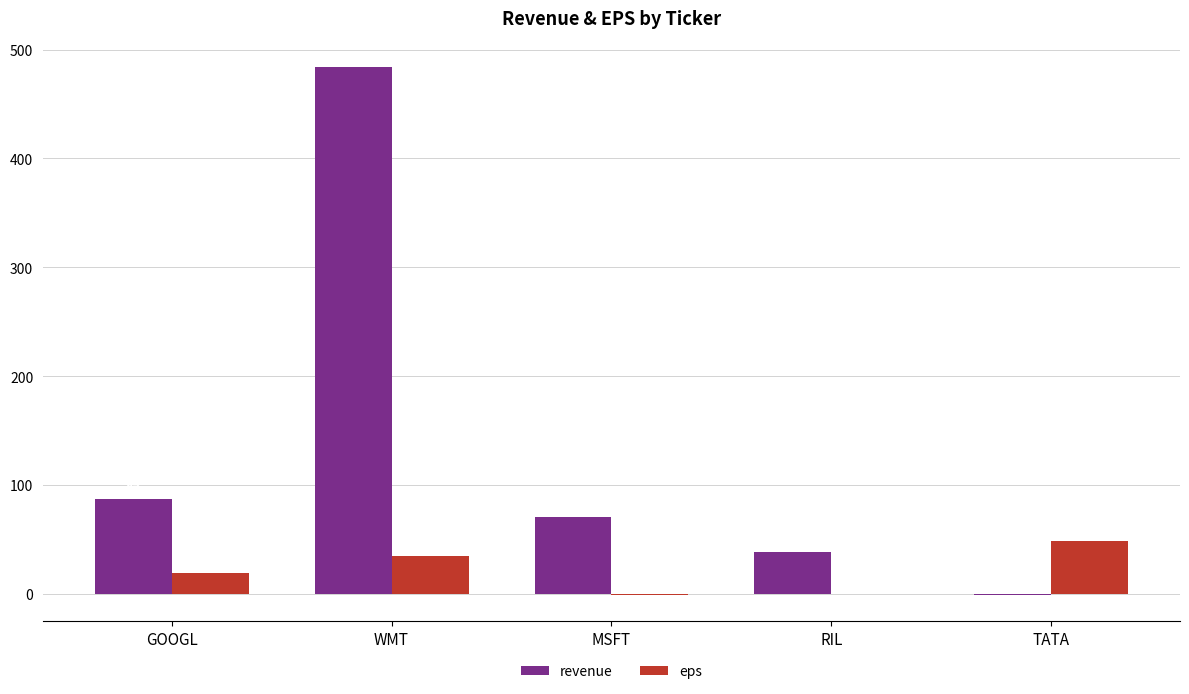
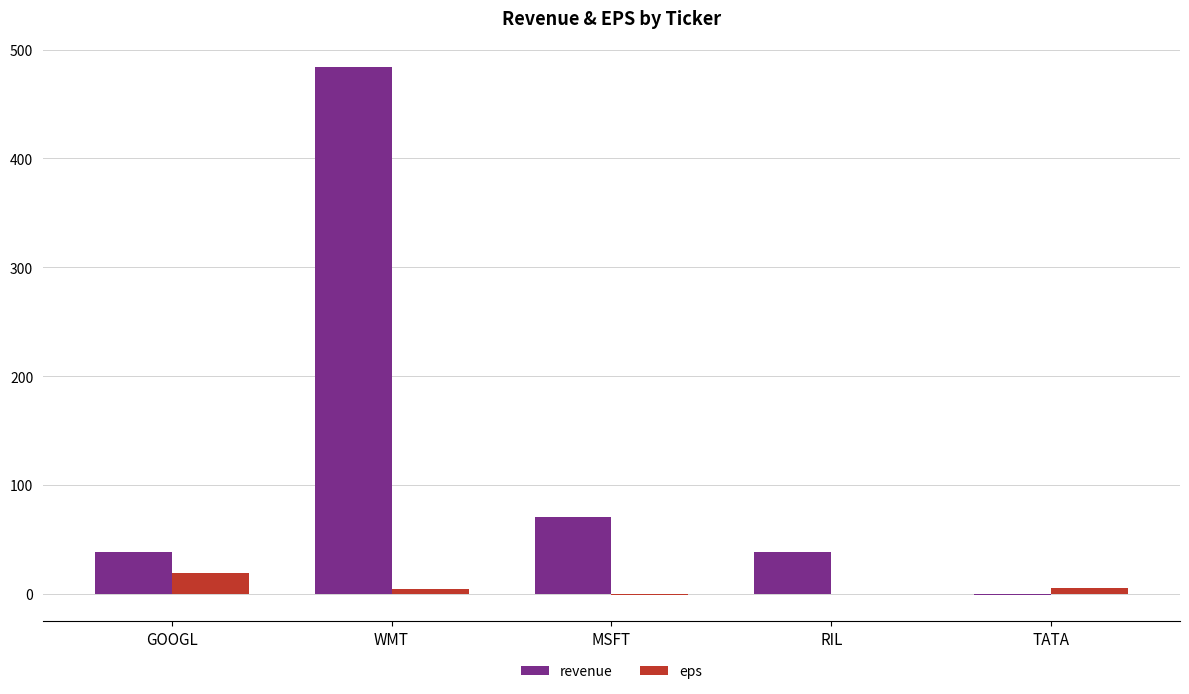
  {
    "revenue": {
-     "GOOGL": 87,
+     "GOOGL": 38,
      "WMT": 484,
      "MSFT": 71,
      "RIL": 38
    },
    "eps": {
      "GOOGL": 19,
-     "WMT": 34,
+     "WMT": 5,
      "RIL": 0,
-     "TATA": 48
+     "TATA": 6
    }
  }
